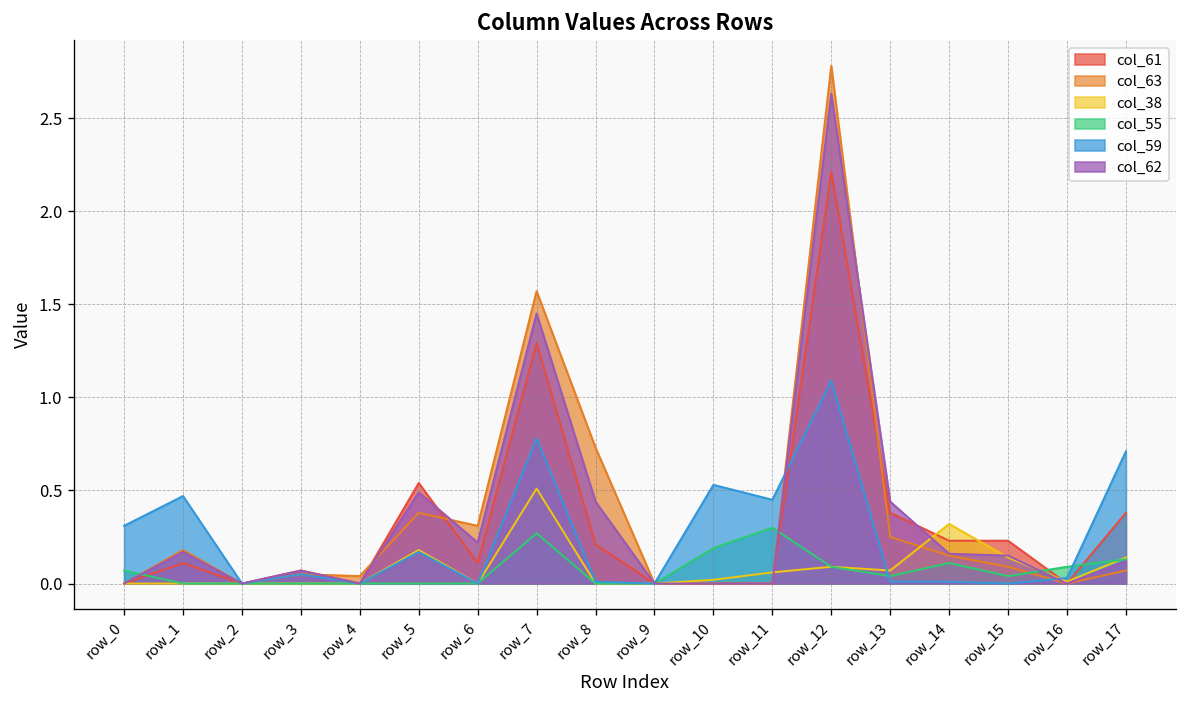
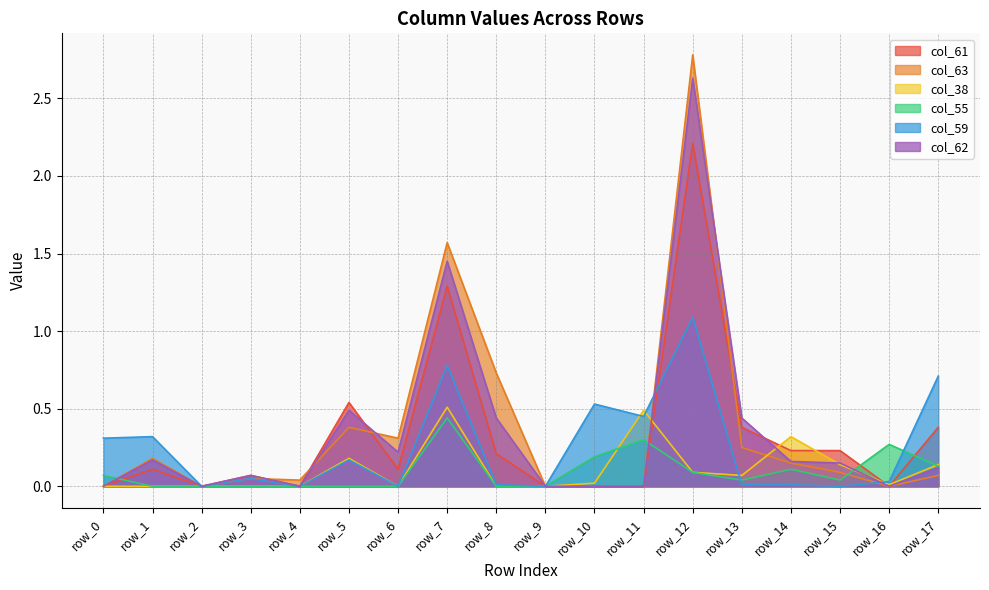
  {
    "col_38": {
      "row_7": 0.51,
      "row_10": 0.02,
-     "row_11": 0.06,
+     "row_11": 0.49,
      "row_13": 0.07,
      "row_14": 0.32
    },
    "col_55": {
      "row_0": 0.07,
      "row_5": 0.00,
-     "row_7": 0.27,
+     "row_7": 0.44,
      "row_10": 0.19,
      "row_11": 0.30,
      "row_13": 0.04,
      "row_14": 0.11,
      "row_15": 0.04,
-     "row_16": 0.09
+     "row_16": 0.27
    },
    "col_59": {
      "row_0": 0.31,
-     "row_1": 0.47,
+     "row_1": 0.32,
      "row_7": 0.78,
      "row_10": 0.53,
      "row_11": 0.45,
      "row_12": 1.09,
      "row_13": 0.01,
      "row_14": 0.01,
      "row_15": 0.00,
      "row_16": 0.03,
      "row_17": 0.71
    },
    "col_62": {
      "row_5": 0.49,
      "row_6": 0.22,
      "row_7": 1.45,
      "row_8": 0.44,
      "row_12": 2.63,
      "row_13": 0.44
    }
  }
